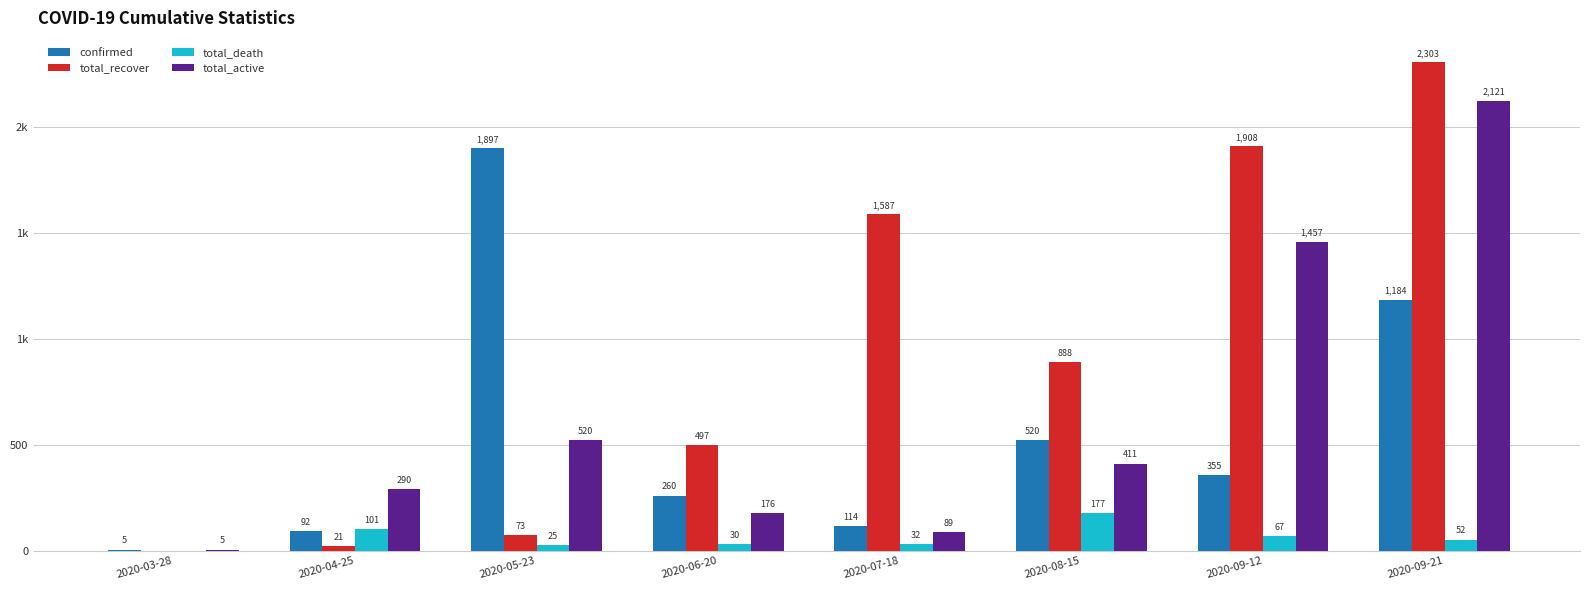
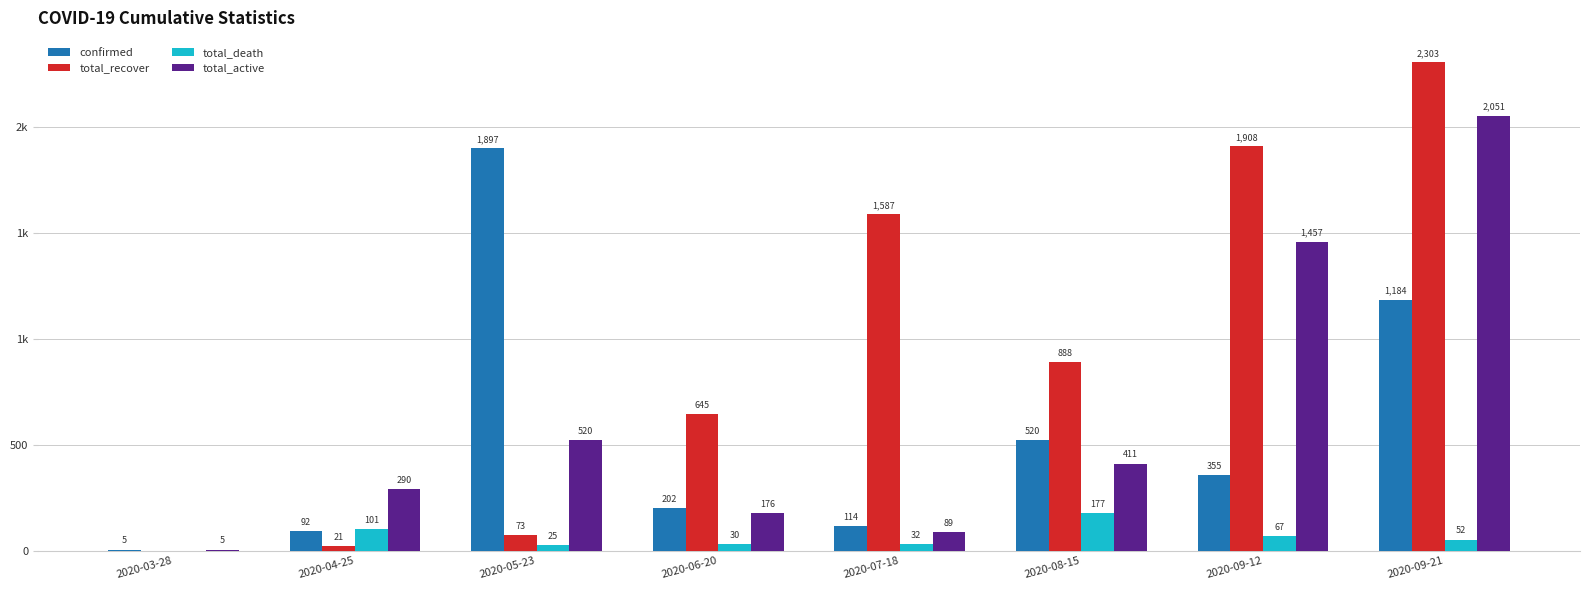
  {
    "confirmed": {
      "2020-03-28": "5",
      "2020-04-25": "92",
      "2020-05-23": "1,897",
-     "2020-06-20": "260",
+     "2020-06-20": "202",
      "2020-07-18": "114",
      "2020-08-15": "520",
      "2020-09-12": "355",
      "2020-09-21": "1,184"
    },
    "total_recover": {
      "2020-04-25": "21",
      "2020-05-23": "73",
-     "2020-06-20": "497",
+     "2020-06-20": "645",
      "2020-07-18": "1,587",
      "2020-08-15": "888",
      "2020-09-12": "1,908",
      "2020-09-21": "2,303"
    },
    "total_death": {
      "2020-04-25": "101",
      "2020-05-23": "25",
      "2020-06-20": "30",
      "2020-07-18": "32",
      "2020-08-15": "177",
      "2020-09-12": "67",
      "2020-09-21": "52"
    },
    "total_active": {
      "2020-03-28": "5",
      "2020-04-25": "290",
      "2020-05-23": "520",
      "2020-06-20": "176",
      "2020-07-18": "89",
      "2020-08-15": "411",
      "2020-09-12": "1,457",
-     "2020-09-21": "2,121"
+     "2020-09-21": "2,051"
    }
  }
